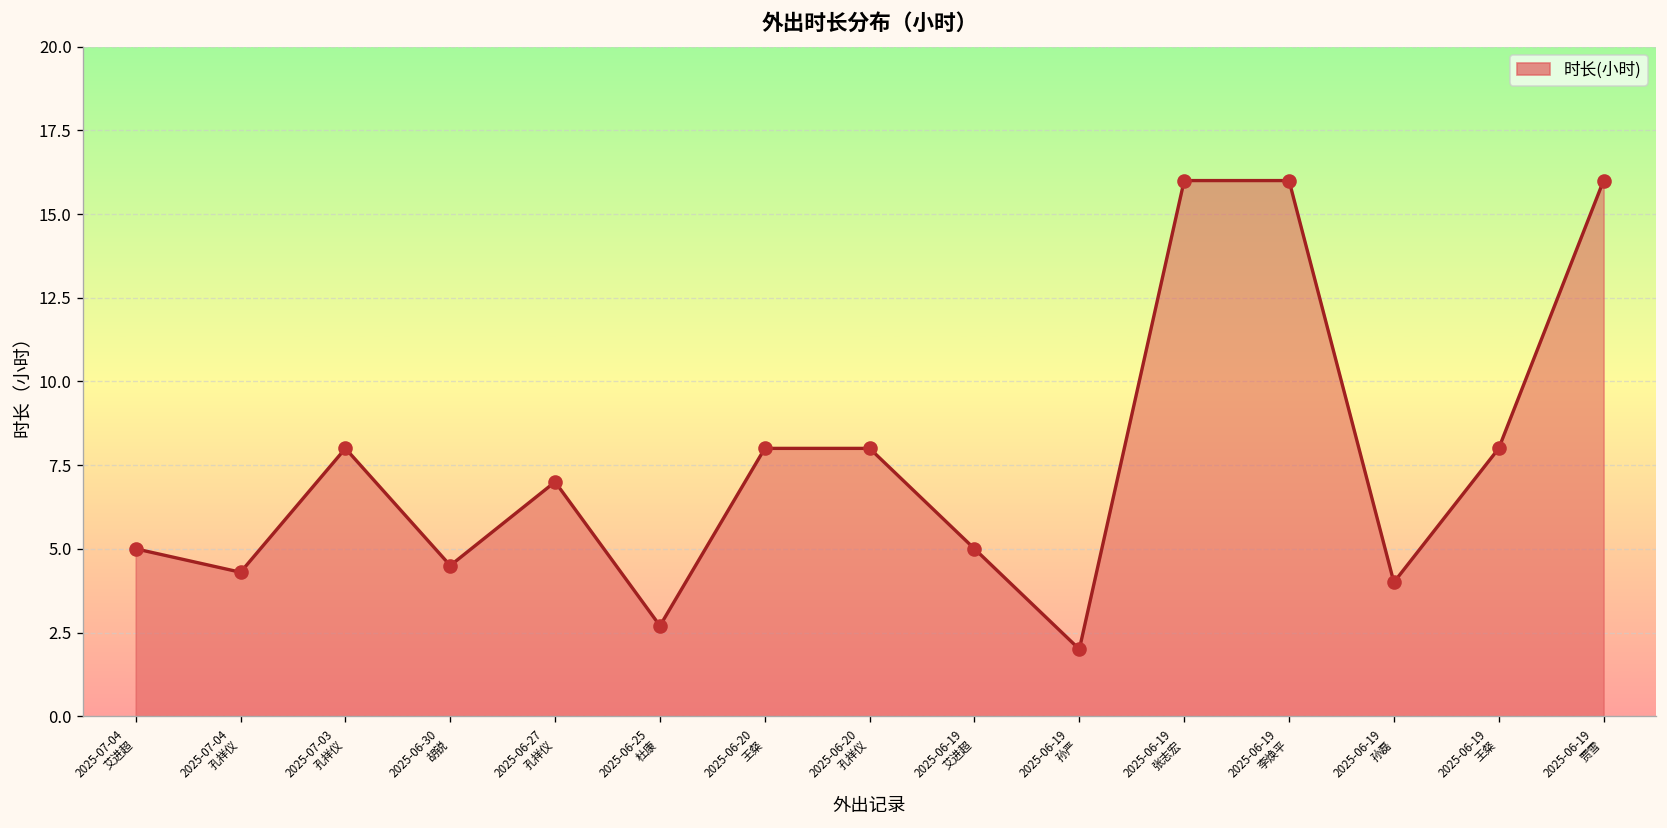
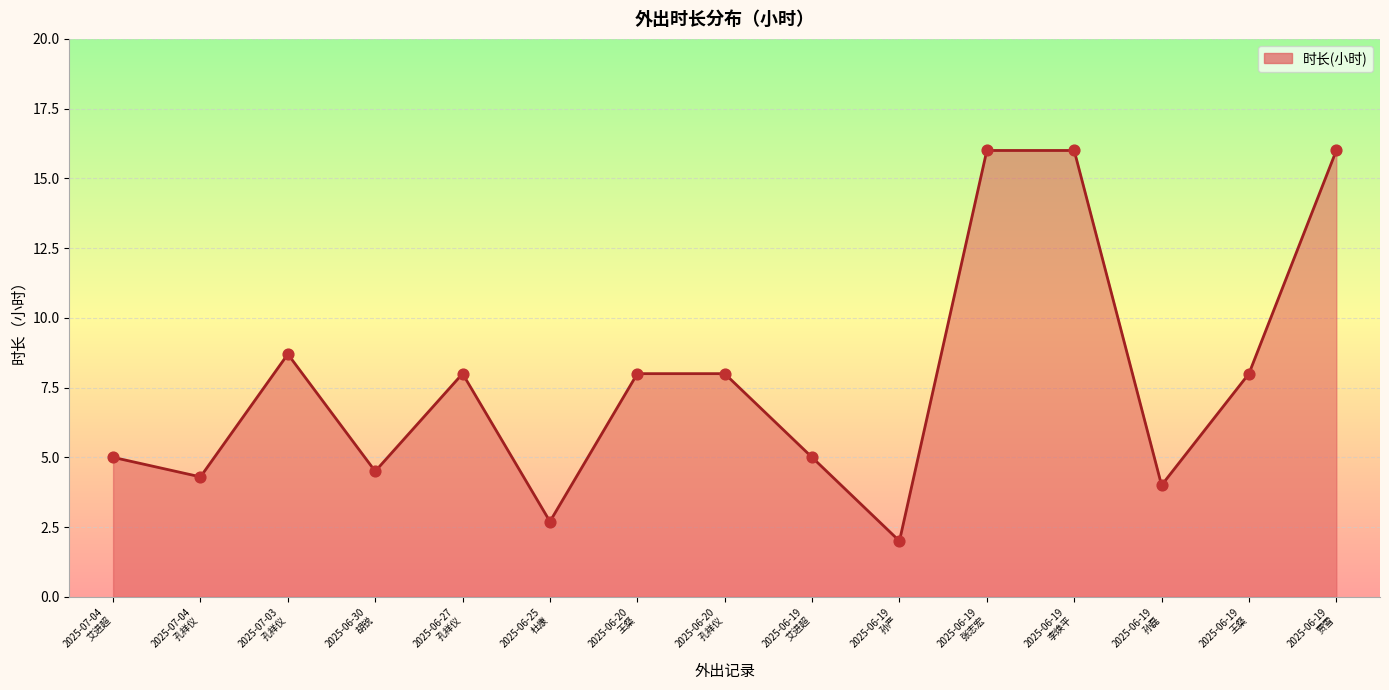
  {
    "2025-07-04 艾进超": 5.0,
    "2025-07-04 孔祥仪": 4.3,
-   "2025-07-03 孔祥仪": 8.0,
+   "2025-07-03 孔祥仪": 8.7,
    "2025-06-30 胡锐": 4.5,
-   "2025-06-27 孔祥仪": 7,
+   "2025-06-27 孔祥仪": 8,
    "2025-06-25 杜康": 2.7,
    "2025-06-20 王粲": 8.0,
    "2025-06-20 孔祥仪": 8.0,
    "2025-06-19 艾进超": 5.0,
    "2025-06-19 孙严": 2.0,
    "2025-06-19 张志宏": 16.0,
    "2025-06-19 李焕平": 16.0,
    "2025-06-19 孙磊": 4.0,
    "2025-06-19 王粲": 8.0,
    "2025-06-19 贾雪": 16.0
  }
